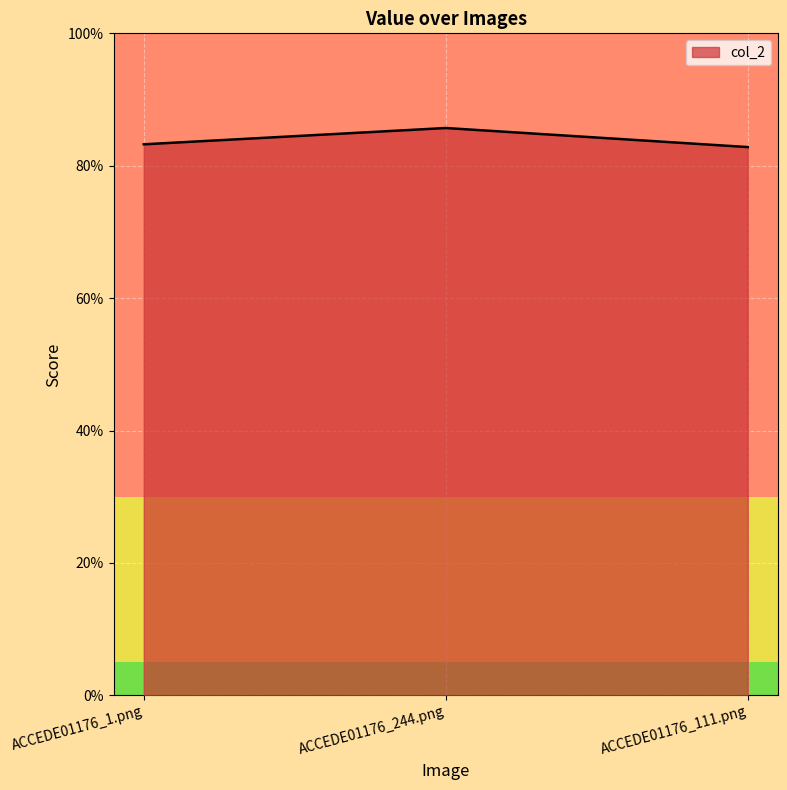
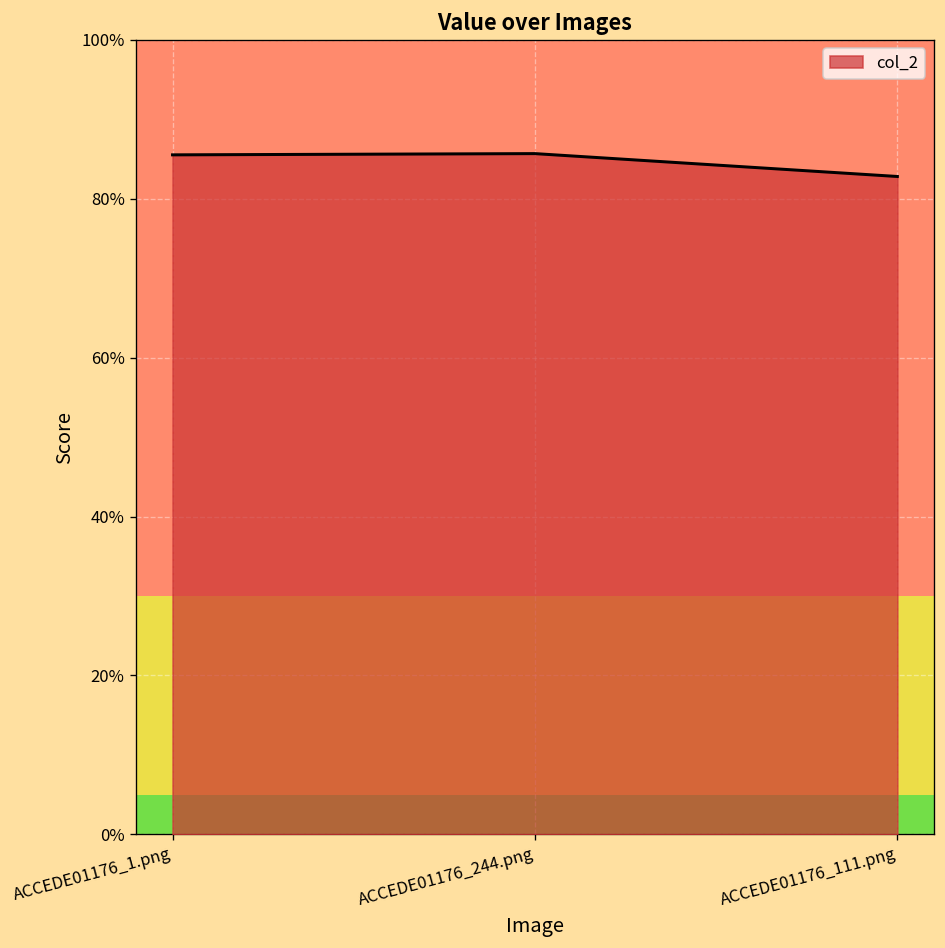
  {
-   "ACCEDE01176_1.png": "83%",
+   "ACCEDE01176_1.png": "86%",
    "ACCEDE01176_244.png": "86%",
    "ACCEDE01176_111.png": "83%"
  }
